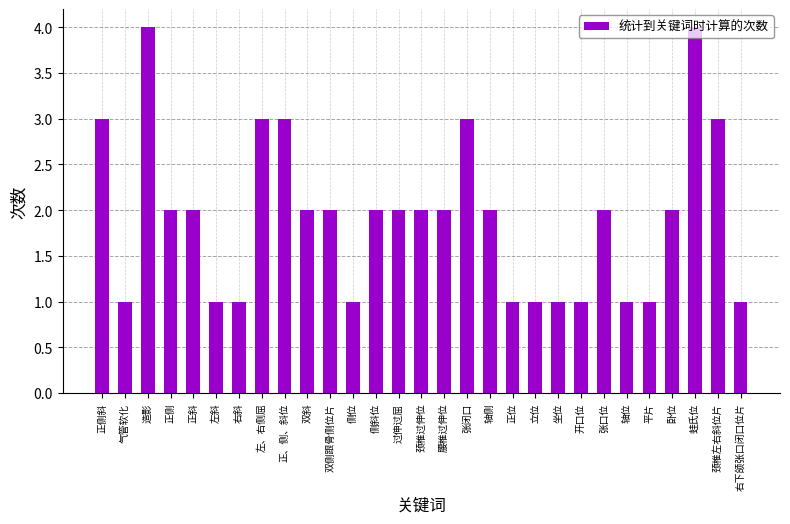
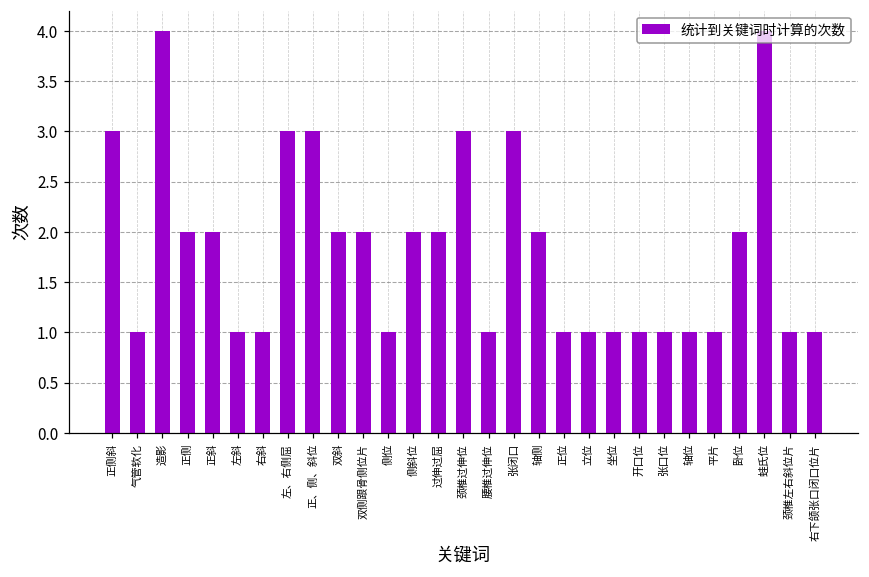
  {
    "正侧斜": 3,
    "气管软化": 1,
    "造影": 4,
    "正侧": 2,
    "正斜": 2,
    "左斜": 1,
    "右斜": 1,
    "左、右侧屈": 3,
    "正、侧、斜位": 3,
    "双斜": 2,
    "双侧跟骨侧位片": 2,
    "侧位": 1,
    "侧斜位": 2,
    "过伸过屈": 2,
-   "颈椎过伸位": 2,
-   "腰椎过伸位": 2,
+   "颈椎过伸位": 3,
+   "腰椎过伸位": 1,
    "张闭口": 3,
    "轴侧": 2,
    "正位": 1,
    "立位": 1,
    "坐位": 1,
    "开口位": 1,
-   "张口位": 2,
+   "张口位": 1,
    "轴位": 1,
    "平片": 1,
    "卧位": 2,
-   "颈椎左右斜位片": 3,
+   "颈椎左右斜位片": 1,
    "右下颌张口闭口位片": 1
  }
